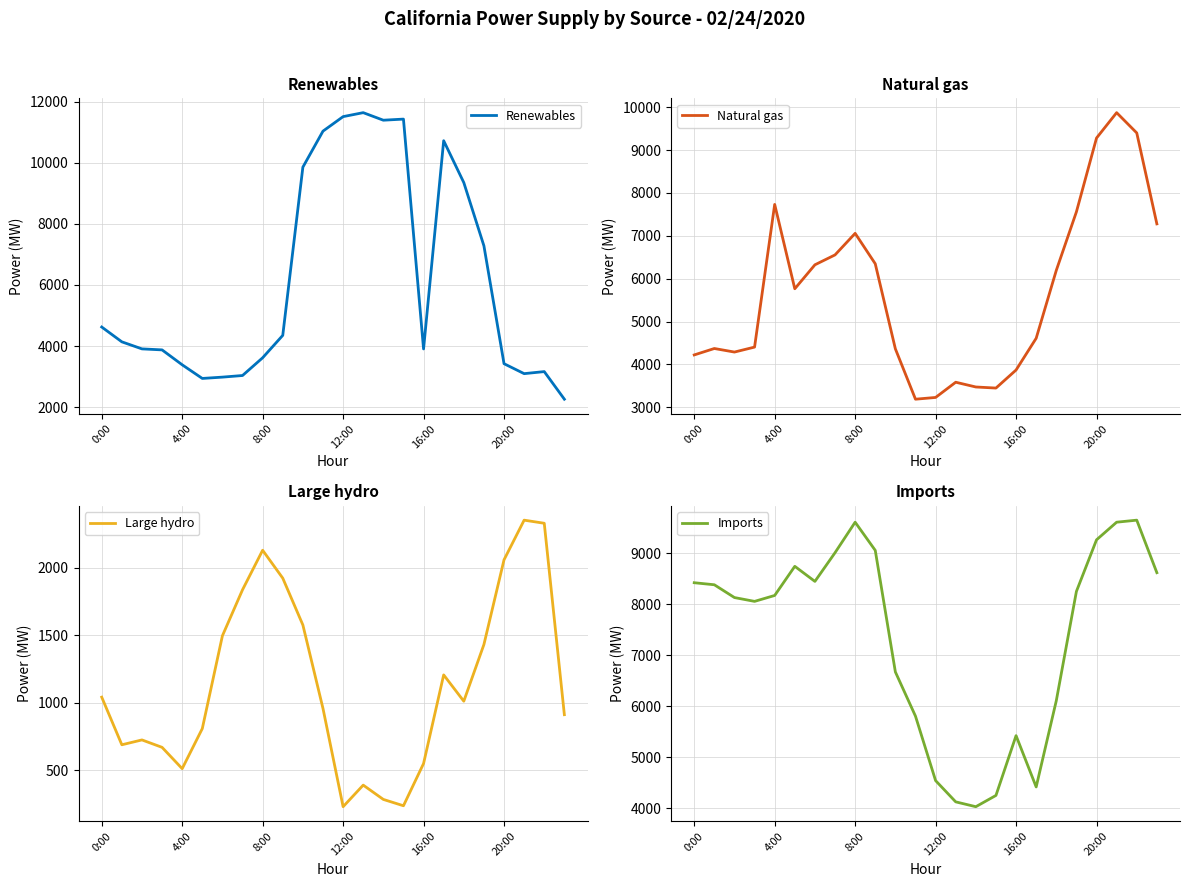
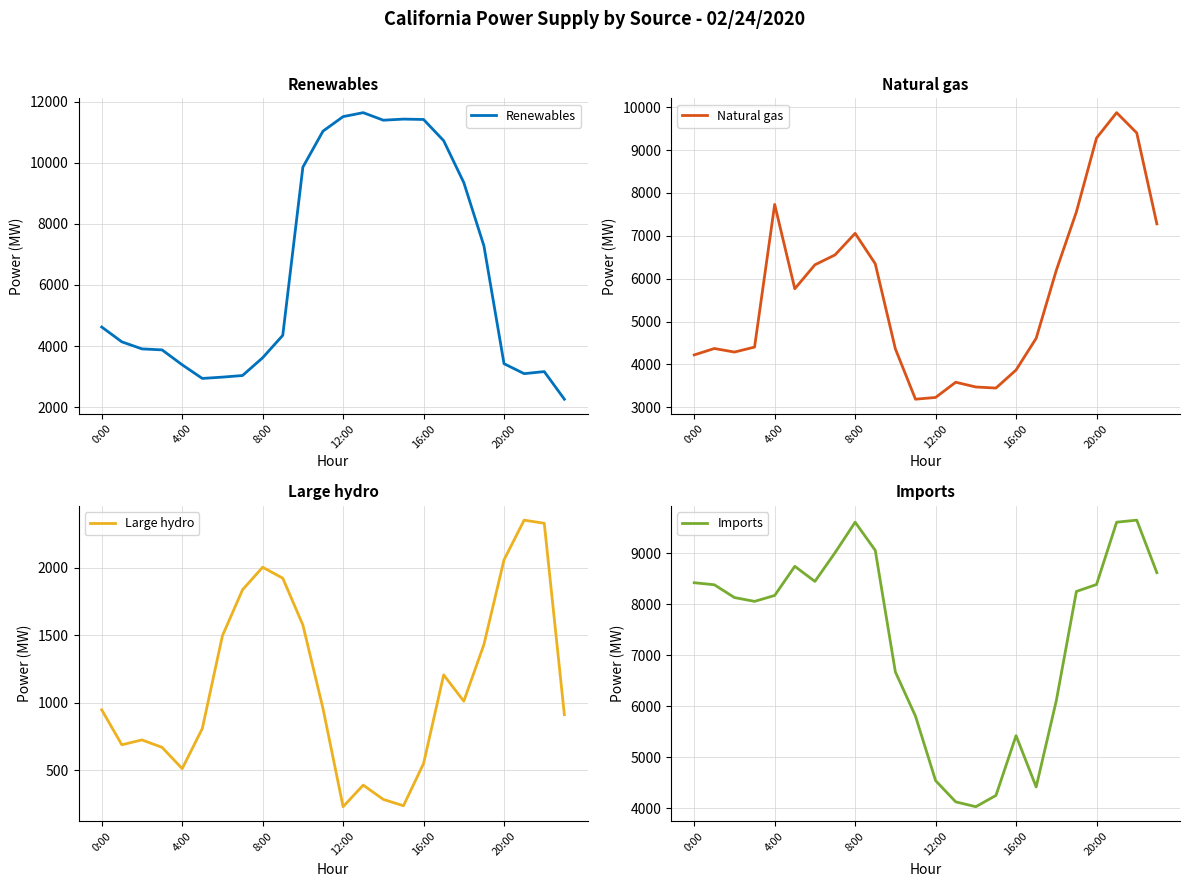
  {
    "Renewables": {
      "0:00": 4600,
      "4:00": 3400,
      "8:00": 3600,
      "12:00": 11500,
-     "16:00": 3900,
+     "16:00": 11400,
      "20:00": 3400
    },
    "Natural gas": {
      "0:00": 4200,
      "4:00": 7700,
      "8:00": 7100,
      "12:00": 3200,
      "16:00": 3900,
      "20:00": 9300
    },
    "Large hydro": {
-     "0:00": 1040,
+     "0:00": 950,
      "4:00": 510,
-     "8:00": 2130,
+     "8:00": 2010,
      "12:00": 230,
      "16:00": 550,
      "20:00": 2060
    },
    "Imports": {
      "0:00": 8400,
      "4:00": 8200,
      "8:00": 9600,
      "12:00": 4500,
      "16:00": 5400,
-     "20:00": 9300
+     "20:00": 8400
    }
  }
